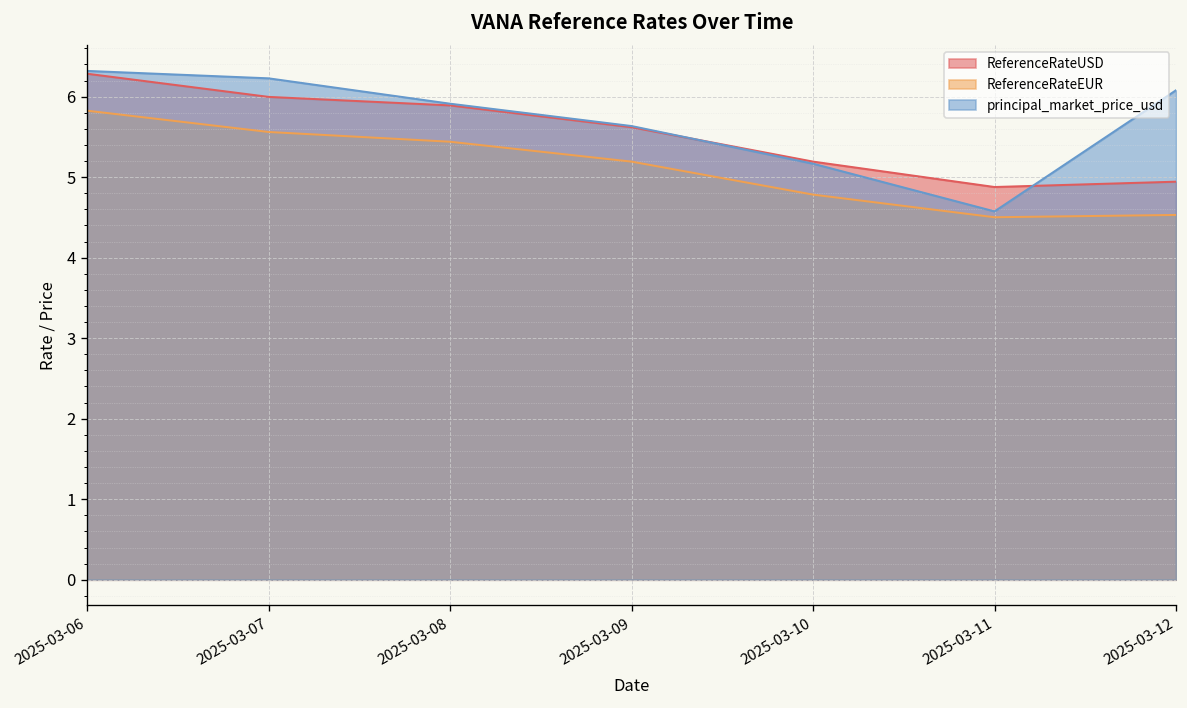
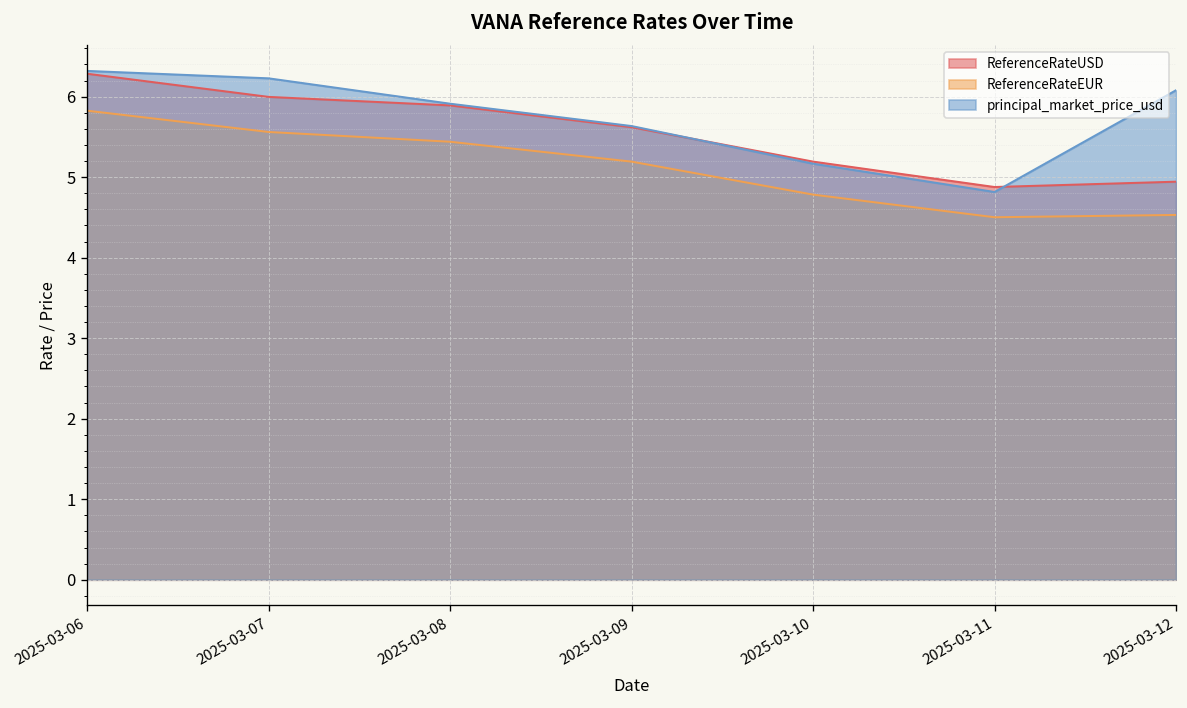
  {
    "principal_market_price_usd": {
      "2025-03-07": 6.2,
-     "2025-03-11": 4.6,
+     "2025-03-11": 4.8,
      "2025-03-12": 6.1
    }
  }
